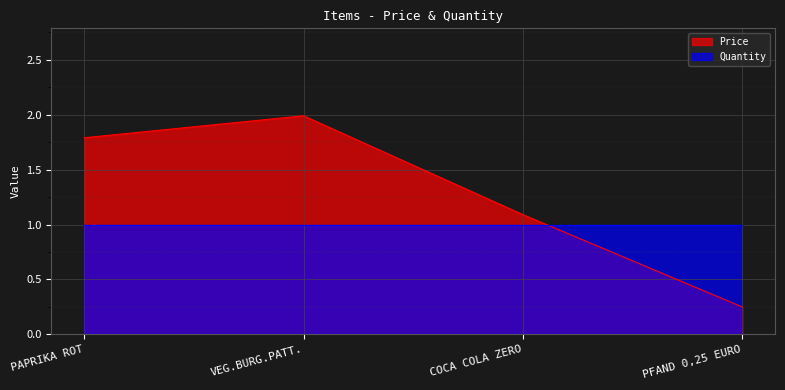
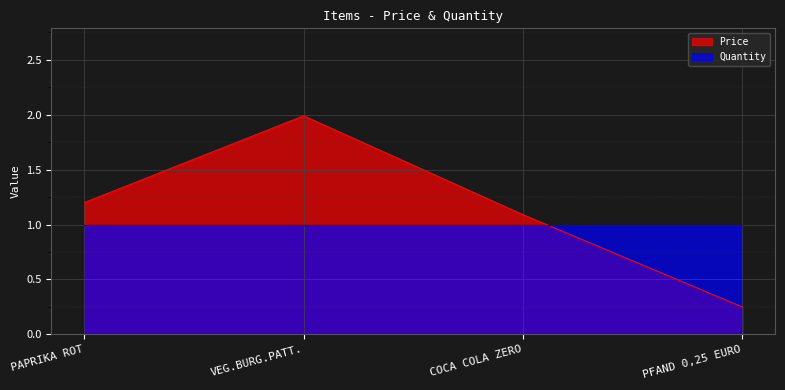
  {
    "Price": {
-     "PAPRIKA ROT": 1.79,
+     "PAPRIKA ROT": 1.20,
      "VEG.BURG.PATT.": 1.99,
      "COCA COLA ZERO": 1.09,
      "PFAND 0,25 EURO": 0.25
    },
    "Quantity": {
      "PAPRIKA ROT": 1.00,
      "VEG.BURG.PATT.": 1.00,
      "COCA COLA ZERO": 1.00,
      "PFAND 0,25 EURO": 1.00
    }
  }
